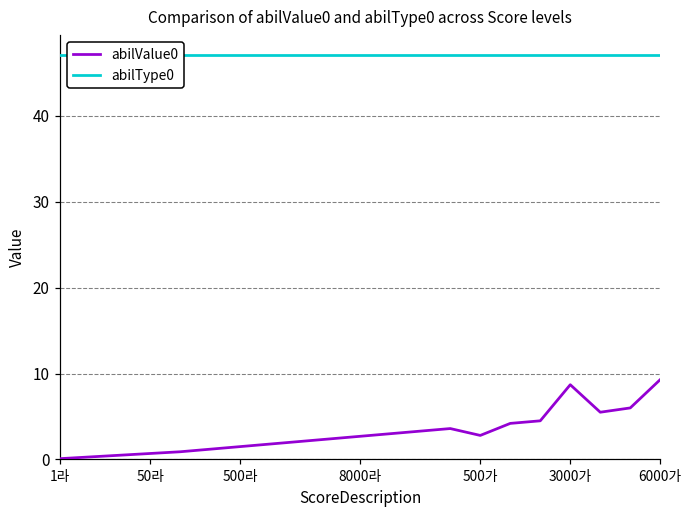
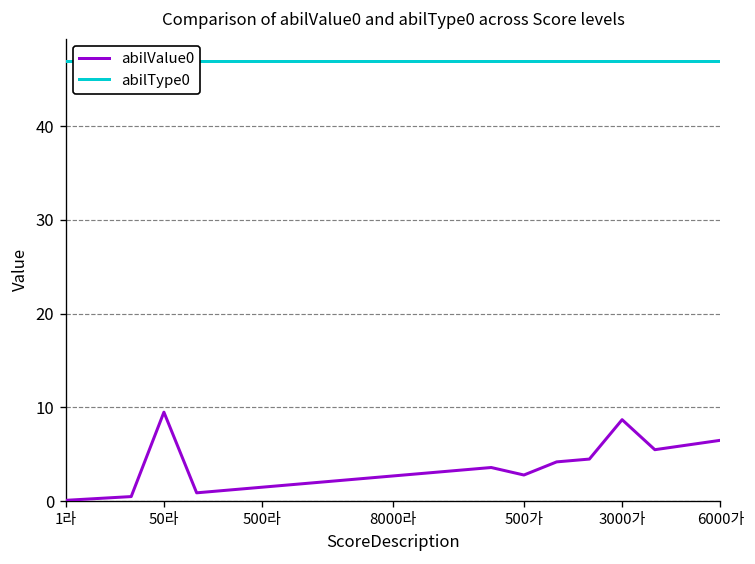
  {
    "abilValue0": {
      "1라": 0,
-     "50라": 1,
+     "50라": 10,
      "500라": 2,
      "8000라": 3,
      "500가": 3,
      "3000가": 9,
-     "6000가": 9
+     "6000가": 7
    },
    "abilType0": {
      "1라": 47,
      "500라": 47,
      "8000라": 47,
      "500가": 47,
      "3000가": 47,
      "6000가": 47
    }
  }
